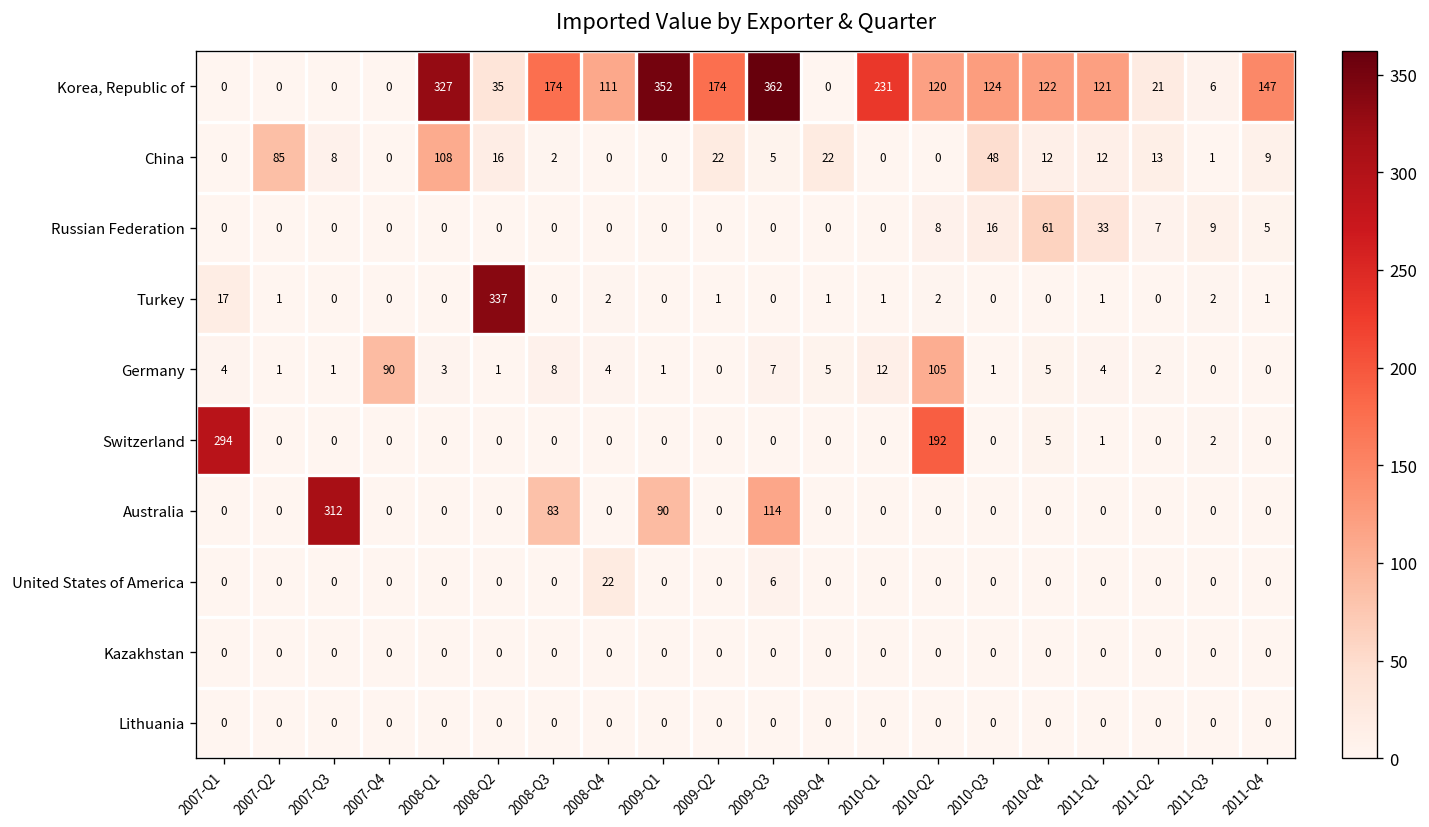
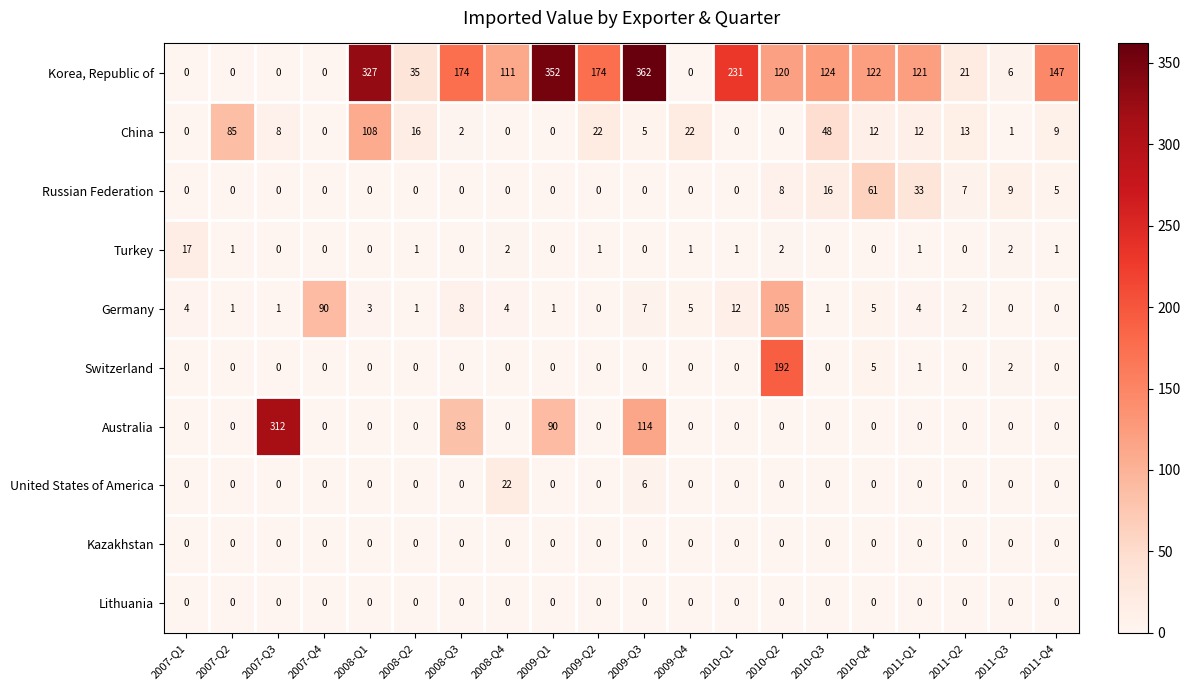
  {
    "Korea, Republic of": {
      "2007-Q1": 0,
      "2007-Q2": 0,
      "2007-Q3": 0,
      "2007-Q4": 0,
      "2008-Q1": 327,
      "2008-Q2": 35,
      "2008-Q3": 174,
      "2008-Q4": 111,
      "2009-Q1": 352,
      "2009-Q2": 174,
      "2009-Q3": 362,
      "2009-Q4": 0,
      "2010-Q1": 231,
      "2010-Q2": 120,
      "2010-Q3": 124,
      "2010-Q4": 122,
      "2011-Q1": 121,
      "2011-Q2": 21,
      "2011-Q3": 6,
      "2011-Q4": 147
    },
    "China": {
      "2007-Q1": 0,
      "2007-Q2": 85,
      "2007-Q3": 8,
      "2007-Q4": 0,
      "2008-Q1": 108,
      "2008-Q2": 16,
      "2008-Q3": 2,
      "2008-Q4": 0,
      "2009-Q1": 0,
      "2009-Q2": 22,
      "2009-Q3": 5,
      "2009-Q4": 22,
      "2010-Q1": 0,
      "2010-Q2": 0,
      "2010-Q3": 48,
      "2010-Q4": 12,
      "2011-Q1": 12,
      "2011-Q2": 13,
      "2011-Q3": 1,
      "2011-Q4": 9
    },
    "Russian Federation": {
      "2007-Q1": 0,
      "2007-Q2": 0,
      "2007-Q3": 0,
      "2007-Q4": 0,
      "2008-Q1": 0,
      "2008-Q2": 0,
      "2008-Q3": 0,
      "2008-Q4": 0,
      "2009-Q1": 0,
      "2009-Q2": 0,
      "2009-Q3": 0,
      "2009-Q4": 0,
      "2010-Q1": 0,
      "2010-Q2": 8,
      "2010-Q3": 16,
      "2010-Q4": 61,
      "2011-Q1": 33,
      "2011-Q2": 7,
      "2011-Q3": 9,
      "2011-Q4": 5
    },
    "Turkey": {
      "2007-Q1": 17,
      "2007-Q2": 1,
      "2007-Q3": 0,
      "2007-Q4": 0,
      "2008-Q1": 0,
-     "2008-Q2": 337,
+     "2008-Q2": 1,
      "2008-Q3": 0,
      "2008-Q4": 2,
      "2009-Q1": 0,
      "2009-Q2": 1,
      "2009-Q3": 0,
      "2009-Q4": 1,
      "2010-Q1": 1,
      "2010-Q2": 2,
      "2010-Q3": 0,
      "2010-Q4": 0,
      "2011-Q1": 1,
      "2011-Q2": 0,
      "2011-Q3": 2,
      "2011-Q4": 1
    },
    "Germany": {
      "2007-Q1": 4,
      "2007-Q2": 1,
      "2007-Q3": 1,
      "2007-Q4": 90,
      "2008-Q1": 3,
      "2008-Q2": 1,
      "2008-Q3": 8,
      "2008-Q4": 4,
      "2009-Q1": 1,
      "2009-Q2": 0,
      "2009-Q3": 7,
      "2009-Q4": 5,
      "2010-Q1": 12,
      "2010-Q2": 105,
      "2010-Q3": 1,
      "2010-Q4": 5,
      "2011-Q1": 4,
      "2011-Q2": 2,
      "2011-Q3": 0,
      "2011-Q4": 0
    },
    "Switzerland": {
-     "2007-Q1": 294,
+     "2007-Q1": 0,
      "2007-Q2": 0,
      "2007-Q3": 0,
      "2007-Q4": 0,
      "2008-Q1": 0,
      "2008-Q2": 0,
      "2008-Q3": 0,
      "2008-Q4": 0,
      "2009-Q1": 0,
      "2009-Q2": 0,
      "2009-Q3": 0,
      "2009-Q4": 0,
      "2010-Q1": 0,
      "2010-Q2": 192,
      "2010-Q3": 0,
      "2010-Q4": 5,
      "2011-Q1": 1,
      "2011-Q2": 0,
      "2011-Q3": 2,
      "2011-Q4": 0
    },
    "Australia": {
      "2007-Q1": 0,
      "2007-Q2": 0,
      "2007-Q3": 312,
      "2007-Q4": 0,
      "2008-Q1": 0,
      "2008-Q2": 0,
      "2008-Q3": 83,
      "2008-Q4": 0,
      "2009-Q1": 90,
      "2009-Q2": 0,
      "2009-Q3": 114,
      "2009-Q4": 0,
      "2010-Q1": 0,
      "2010-Q2": 0,
      "2010-Q3": 0,
      "2010-Q4": 0,
      "2011-Q1": 0,
      "2011-Q2": 0,
      "2011-Q3": 0,
      "2011-Q4": 0
    },
    "United States of America": {
      "2007-Q1": 0,
      "2007-Q2": 0,
      "2007-Q3": 0,
      "2007-Q4": 0,
      "2008-Q1": 0,
      "2008-Q2": 0,
      "2008-Q3": 0,
      "2008-Q4": 22,
      "2009-Q1": 0,
      "2009-Q2": 0,
      "2009-Q3": 6,
      "2009-Q4": 0,
      "2010-Q1": 0,
      "2010-Q2": 0,
      "2010-Q3": 0,
      "2010-Q4": 0,
      "2011-Q1": 0,
      "2011-Q2": 0,
      "2011-Q3": 0,
      "2011-Q4": 0
    },
    "Kazakhstan": {
      "2007-Q1": 0,
      "2007-Q2": 0,
      "2007-Q3": 0,
      "2007-Q4": 0,
      "2008-Q1": 0,
      "2008-Q2": 0,
      "2008-Q3": 0,
      "2008-Q4": 0,
      "2009-Q1": 0,
      "2009-Q2": 0,
      "2009-Q3": 0,
      "2009-Q4": 0,
      "2010-Q1": 0,
      "2010-Q2": 0,
      "2010-Q3": 0,
      "2010-Q4": 0,
      "2011-Q1": 0,
      "2011-Q2": 0,
      "2011-Q3": 0,
      "2011-Q4": 0
    },
    "Lithuania": {
      "2007-Q1": 0,
      "2007-Q2": 0,
      "2007-Q3": 0,
      "2007-Q4": 0,
      "2008-Q1": 0,
      "2008-Q2": 0,
      "2008-Q3": 0,
      "2008-Q4": 0,
      "2009-Q1": 0,
      "2009-Q2": 0,
      "2009-Q3": 0,
      "2009-Q4": 0,
      "2010-Q1": 0,
      "2010-Q2": 0,
      "2010-Q3": 0,
      "2010-Q4": 0,
      "2011-Q1": 0,
      "2011-Q2": 0,
      "2011-Q3": 0,
      "2011-Q4": 0
    }
  }
